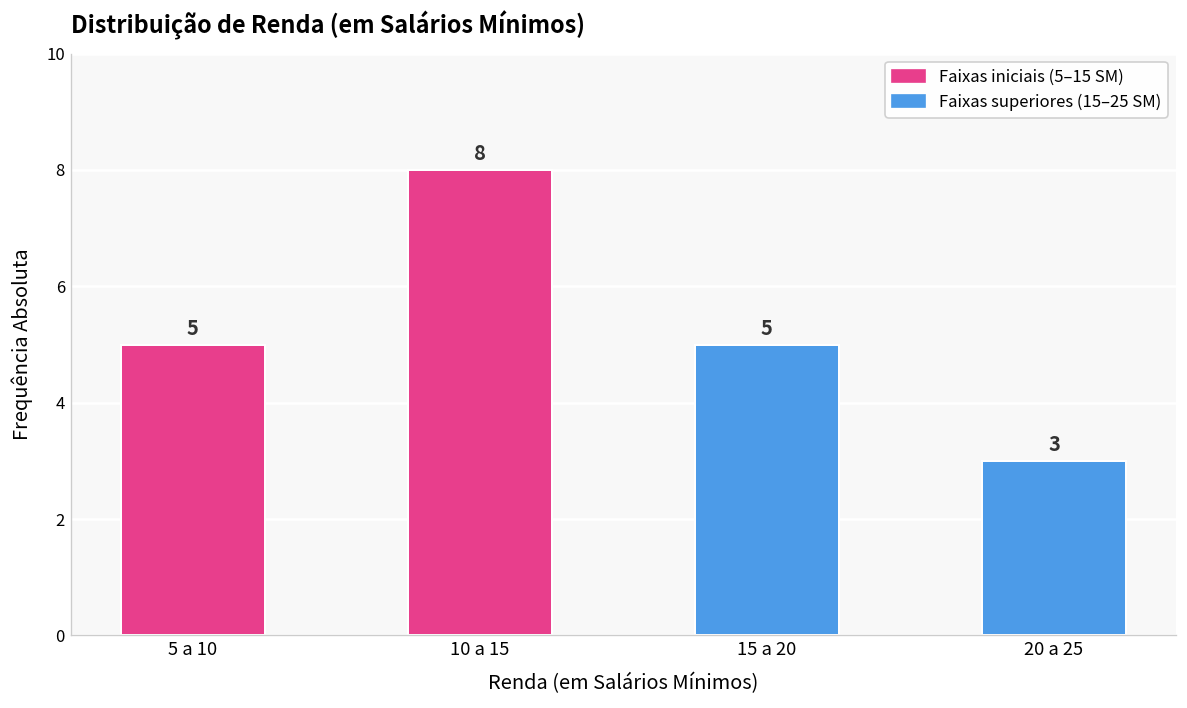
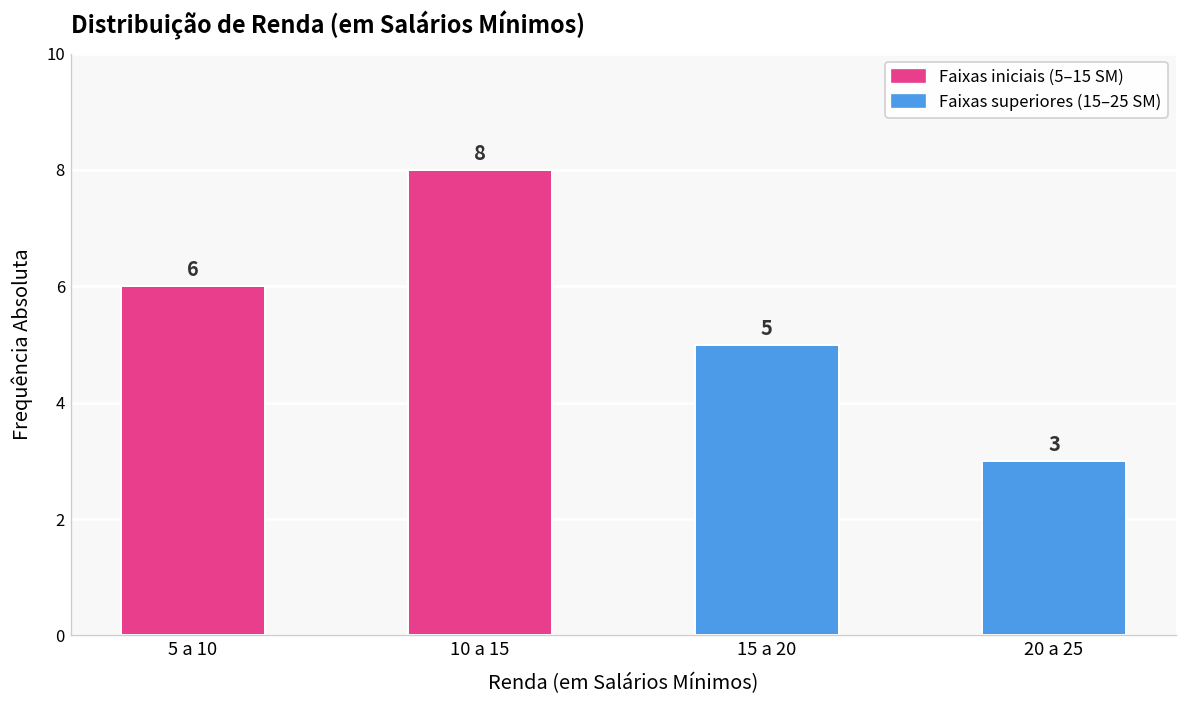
  {
-   "5 a 10": 5,
+   "5 a 10": 6,
    "10 a 15": 8,
    "15 a 20": 5,
    "20 a 25": 3
  }
